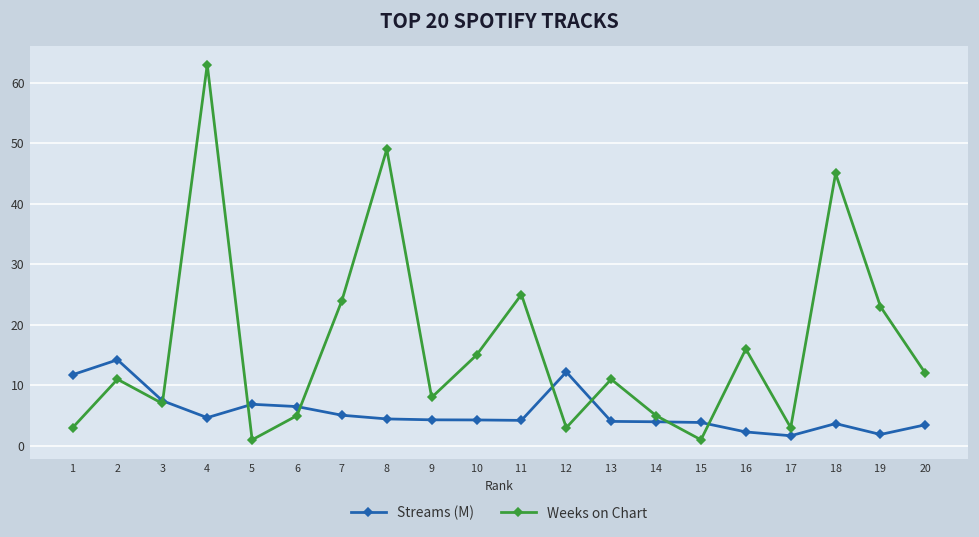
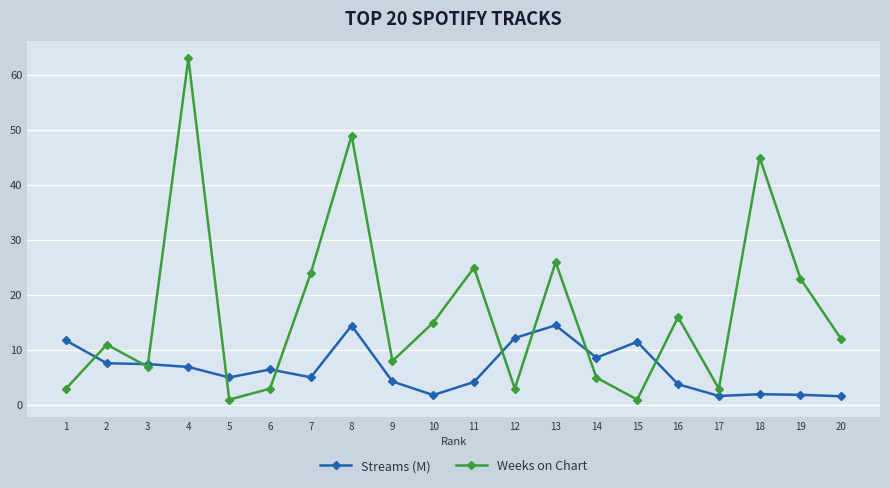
  {
    "Streams (M)": {
      "1": 12,
-     "2": 14,
+     "2": 8,
      "3": 7,
-     "4": 5,
-     "5": 7,
+     "4": 7,
+     "5": 5,
      "6": 6,
      "7": 5,
-     "8": 4,
+     "8": 14,
      "9": 4,
-     "10": 4,
+     "10": 2,
      "11": 4,
      "12": 12,
-     "13": 4,
-     "14": 4,
-     "15": 4,
-     "16": 2,
+     "13": 15,
+     "14": 9,
+     "15": 12,
+     "16": 4,
      "17": 2,
-     "18": 4,
+     "18": 2,
      "19": 2,
-     "20": 3
+     "20": 2
    },
    "Weeks on Chart": {
      "1": 3,
      "2": 11,
      "3": 7,
      "4": 63,
      "5": 1,
-     "6": 5,
+     "6": 3,
      "7": 24,
      "8": 49,
      "9": 8,
      "10": 15,
      "11": 25,
      "12": 3,
-     "13": 11,
+     "13": 26,
      "14": 5,
      "15": 1,
      "16": 16,
      "17": 3,
      "18": 45,
      "19": 23,
      "20": 12
    }
  }
